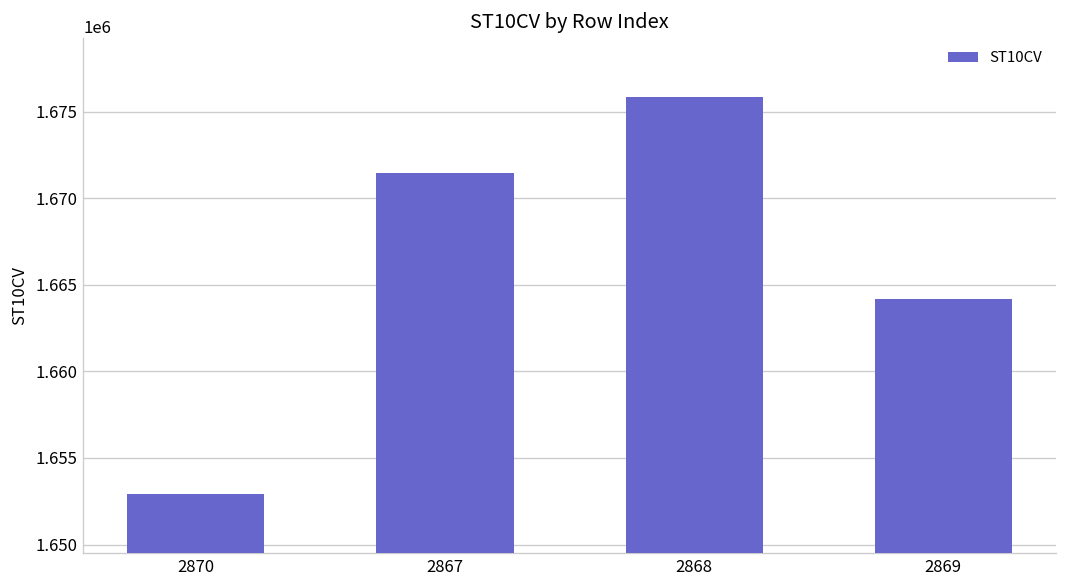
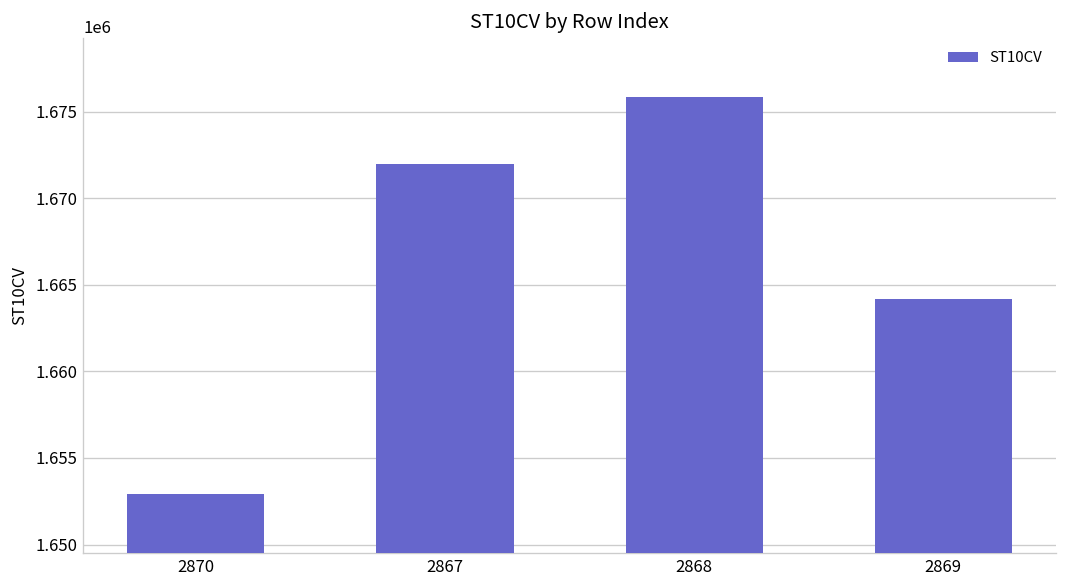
  {
    "2870": 1652900,
-   "2867": 1671400,
+   "2867": 1672000,
    "2868": 1675900,
    "2869": 1664200
  }
